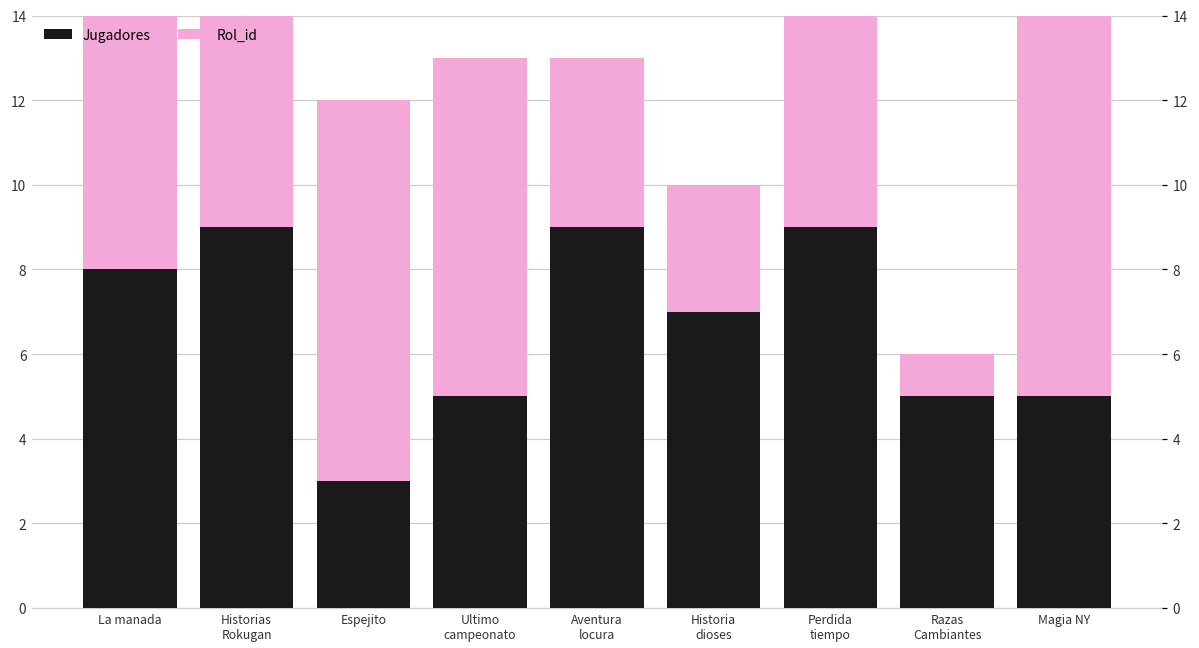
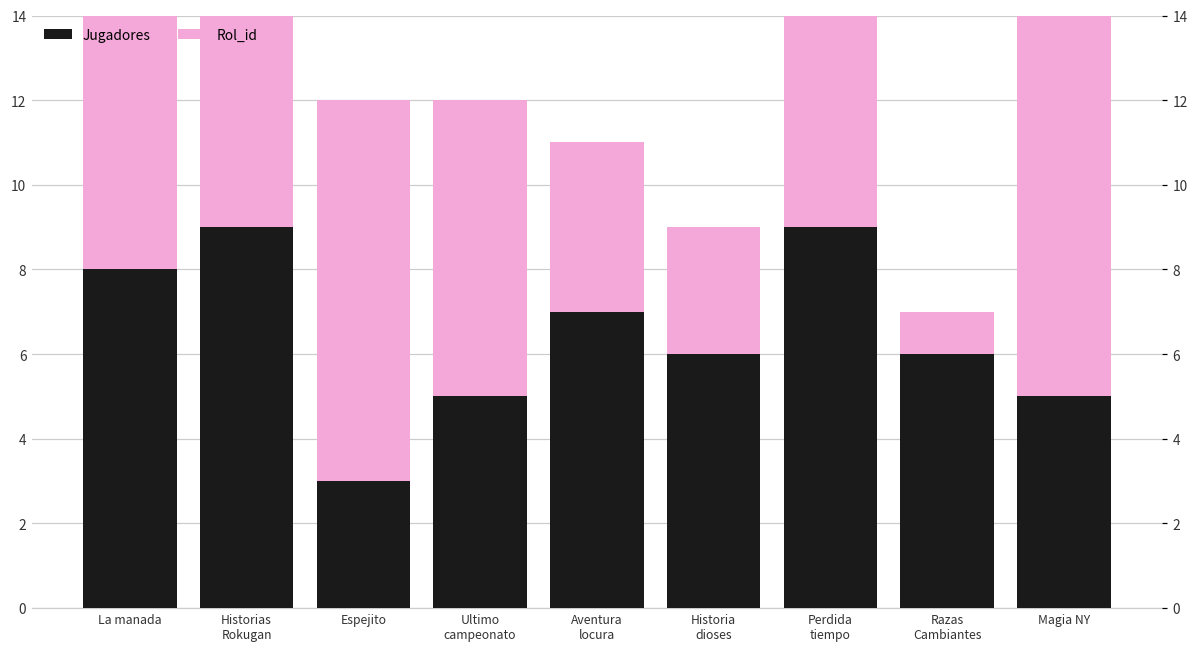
  {
    "Jugadores": {
      "La manada": 8,
      "Historias Rokugan": 9,
      "Espejito": 3,
      "Ultimo campeonato": 5,
-     "Aventura locura": 9,
-     "Historia dioses": 7,
+     "Aventura locura": 7,
+     "Historia dioses": 6,
      "Perdida tiempo": 9,
-     "Razas Cambiantes": 5,
+     "Razas Cambiantes": 6,
      "Magia NY": 5
    },
    "Rol_id": {
      "Espejito": 9,
-     "Ultimo campeonato": 8,
+     "Ultimo campeonato": 7,
      "Aventura locura": 4,
      "Historia dioses": 3,
      "Razas Cambiantes": 1,
      "Magia NY": 9
    }
  }
